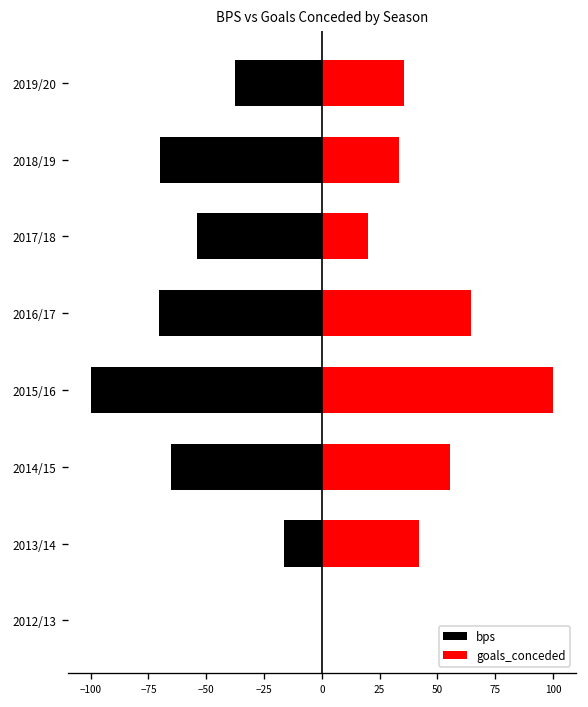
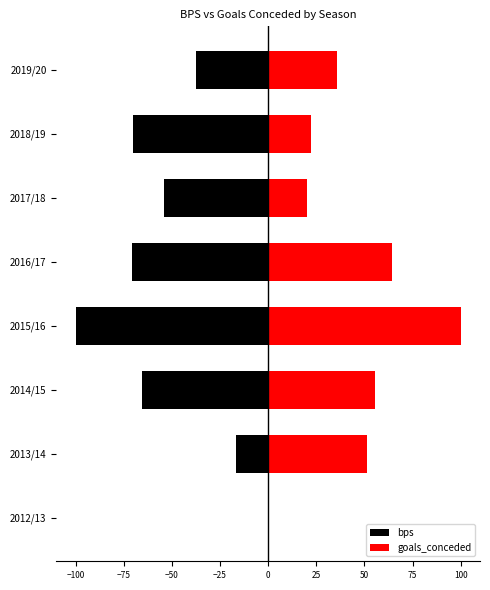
  {
    "bps": {
      "2019/20": -38,
      "2018/19": -70,
      "2017/18": -54,
      "2016/17": -71,
      "2015/16": -100,
      "2014/15": -65,
      "2013/14": -17,
      "2012/13": 0
    },
    "goals_conceded": {
      "2019/20": 36,
-     "2018/19": 33,
+     "2018/19": 22,
      "2017/18": 20,
      "2016/17": 64,
      "2015/16": 100,
      "2014/15": 56,
-     "2013/14": 42,
+     "2013/14": 51,
      "2012/13": 0
    }
  }
